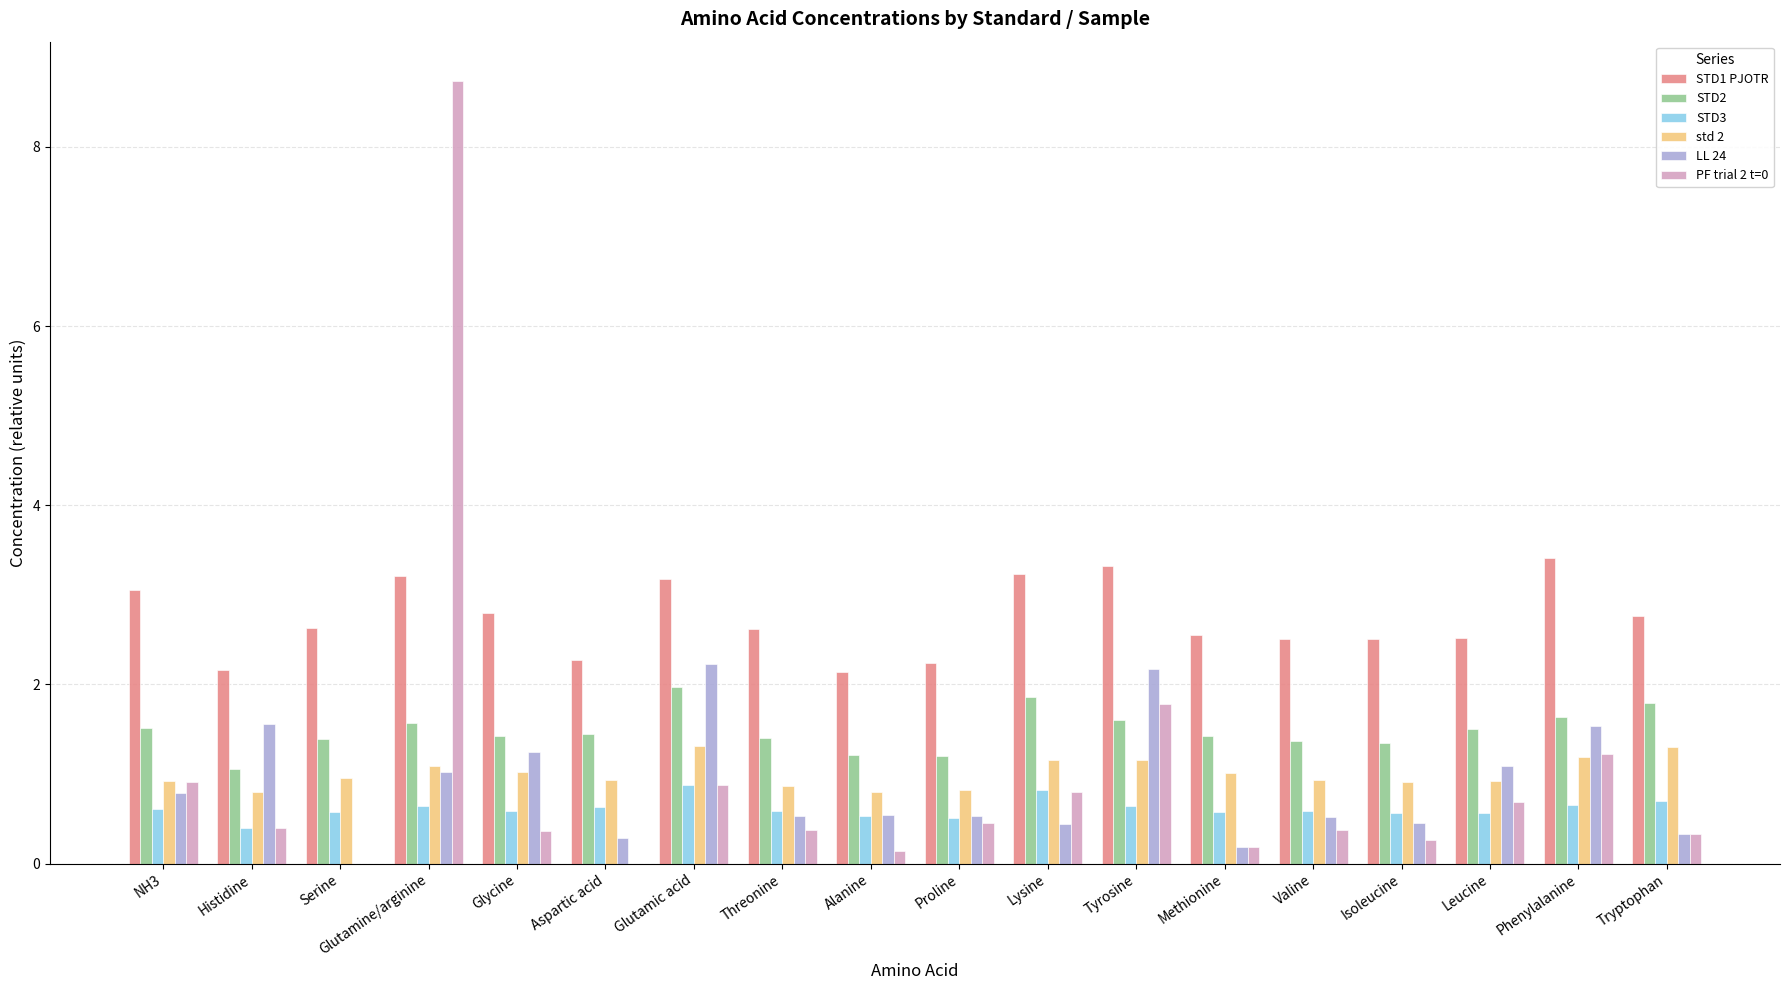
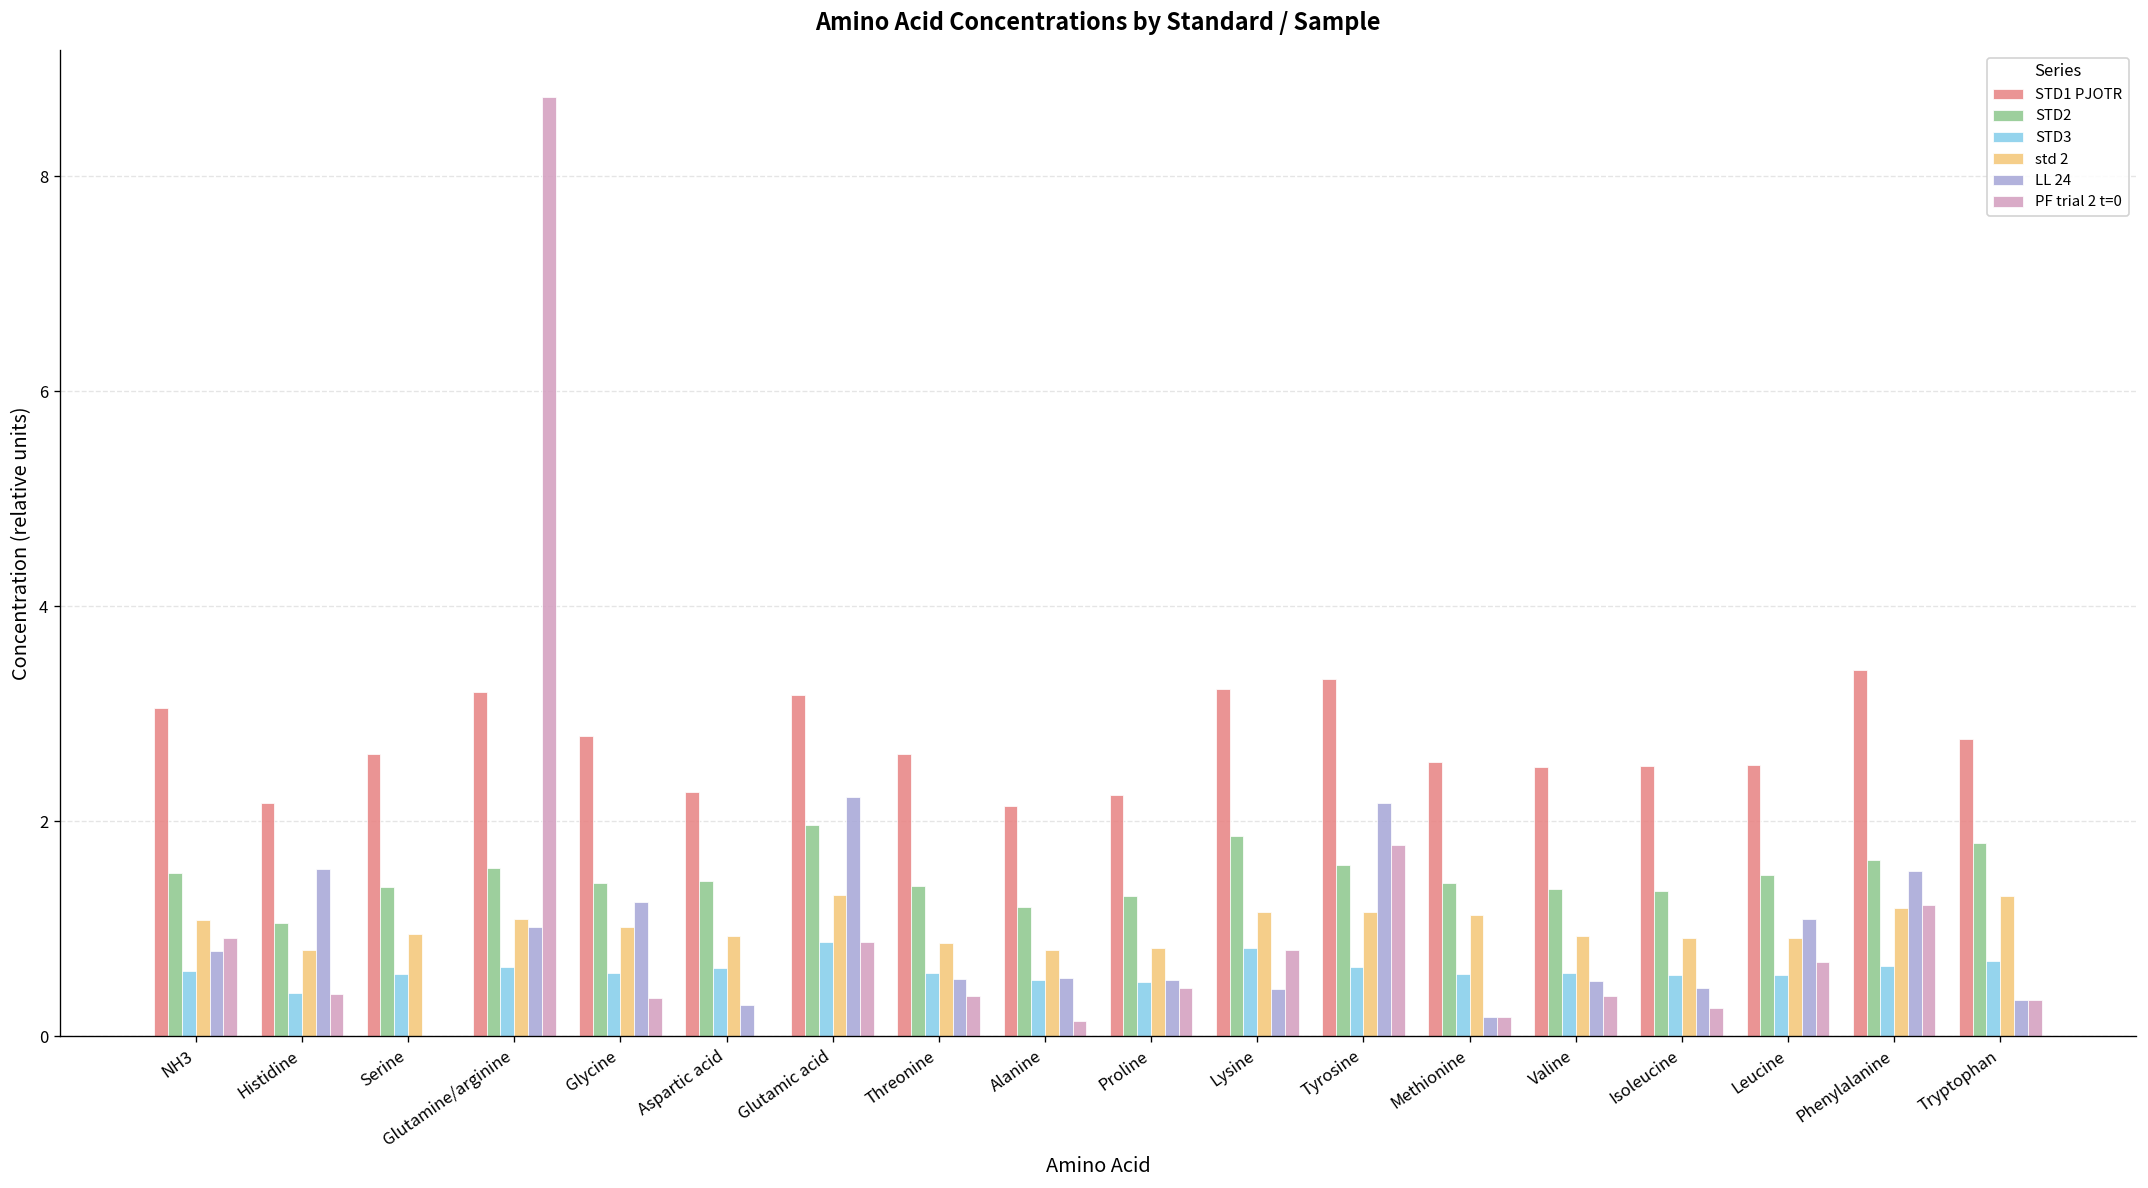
  {
    "STD1 PJOTR": {
      "NH3": 3.1,
      "Histidine": 2.2,
      "Serine": 2.6,
      "Glutamine/arginine": 3.2,
      "Glycine": 2.8,
      "Aspartic acid": 2.3,
      "Glutamic acid": 3.2,
      "Threonine": 2.6,
      "Alanine": 2.1,
      "Proline": 2.2,
      "Lysine": 3.2,
      "Tyrosine": 3.3,
      "Methionine": 2.5,
      "Valine": 2.5,
      "Isoleucine": 2.5,
      "Leucine": 2.5,
      "Phenylalanine": 3.4,
      "Tryptophan": 2.8
    },
    "STD2": {
      "NH3": 1.5,
      "Histidine": 1.1,
      "Serine": 1.4,
      "Glutamine/arginine": 1.6,
      "Glycine": 1.4,
      "Aspartic acid": 1.4,
      "Glutamic acid": 2.0,
      "Threonine": 1.4,
      "Alanine": 1.2,
-     "Proline": 1.2,
+     "Proline": 1.3,
      "Lysine": 1.9,
      "Tyrosine": 1.6,
      "Methionine": 1.4,
      "Valine": 1.4,
      "Isoleucine": 1.4,
      "Leucine": 1.5,
      "Phenylalanine": 1.6,
      "Tryptophan": 1.8
    },
    "std 2": {
-     "NH3": 0.9,
+     "NH3": 1.1,
      "Histidine": 0.8,
      "Serine": 1.0,
      "Glutamine/arginine": 1.1,
      "Glycine": 1.0,
      "Aspartic acid": 0.9,
      "Glutamic acid": 1.3,
      "Threonine": 0.9,
      "Alanine": 0.8,
      "Proline": 0.8,
      "Lysine": 1.2,
      "Tyrosine": 1.2,
-     "Methionine": 1.0,
+     "Methionine": 1.1,
      "Valine": 0.9,
      "Isoleucine": 0.9,
      "Leucine": 0.9,
      "Phenylalanine": 1.2,
      "Tryptophan": 1.3
    }
  }
